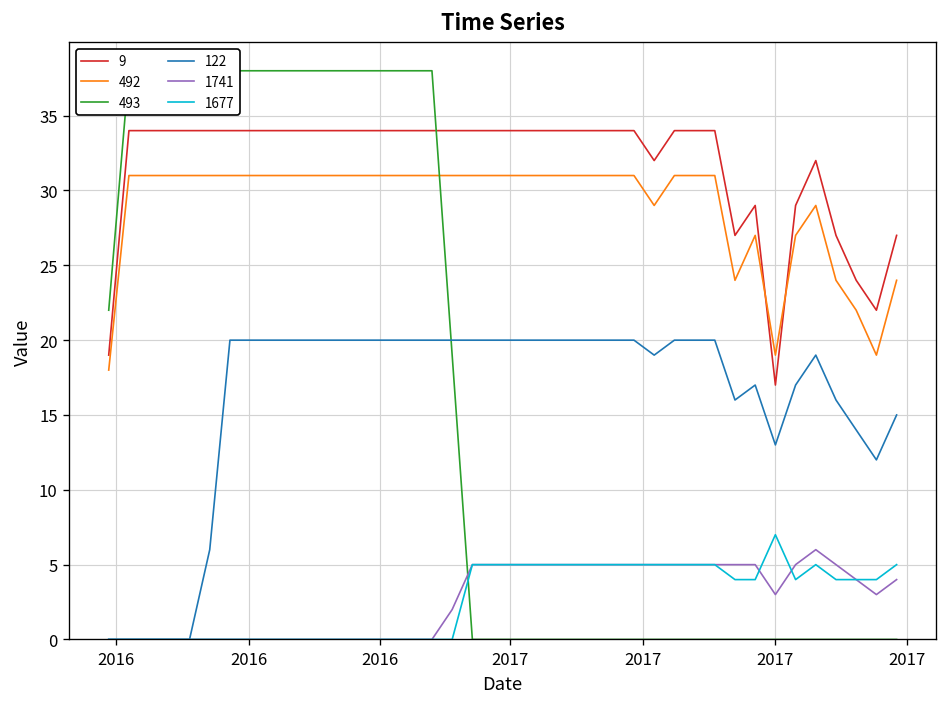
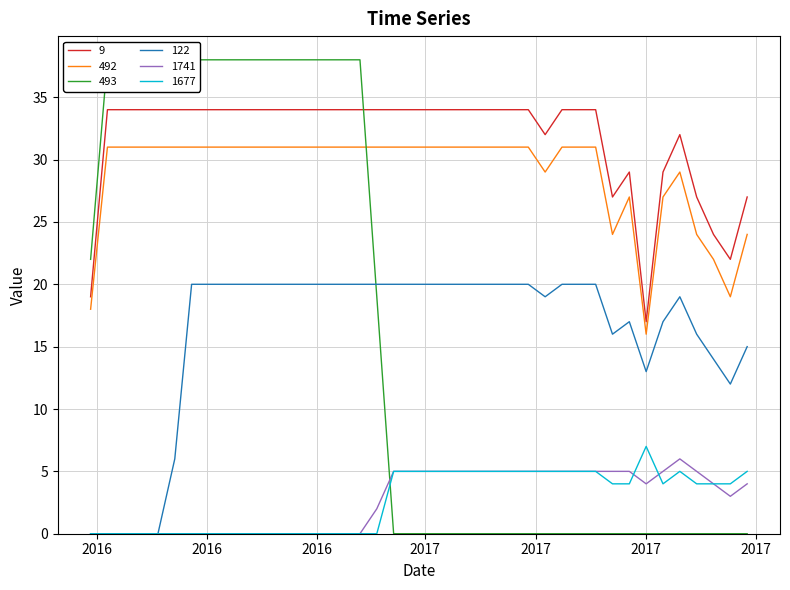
  {
    "9": {
      "2017": 17
    },
    "492": {
-     "2017": 19
+     "2017": 16
    },
    "493": {
      "2017": 0
    },
    "122": {
      "2017": 13
    },
    "1741": {
-     "2017": 3
+     "2017": 4
    },
    "1677": {
      "2017": 7
    }
  }
